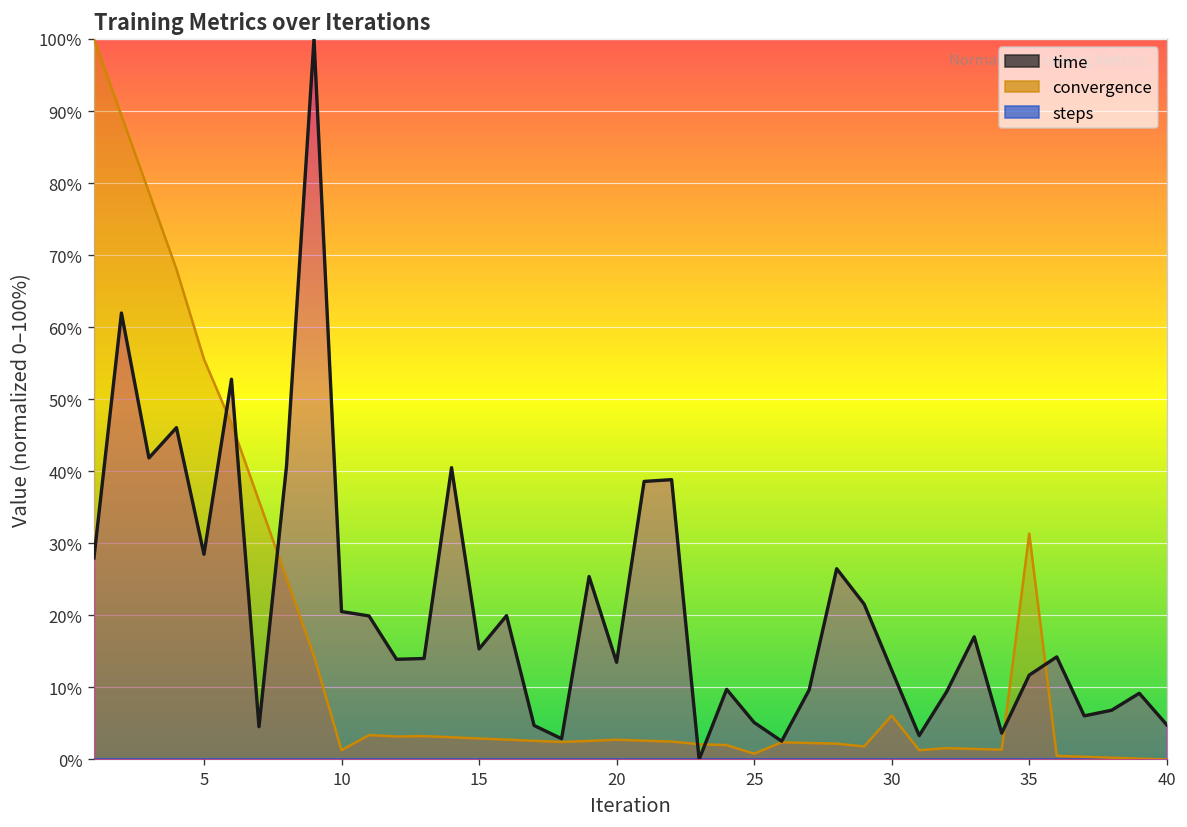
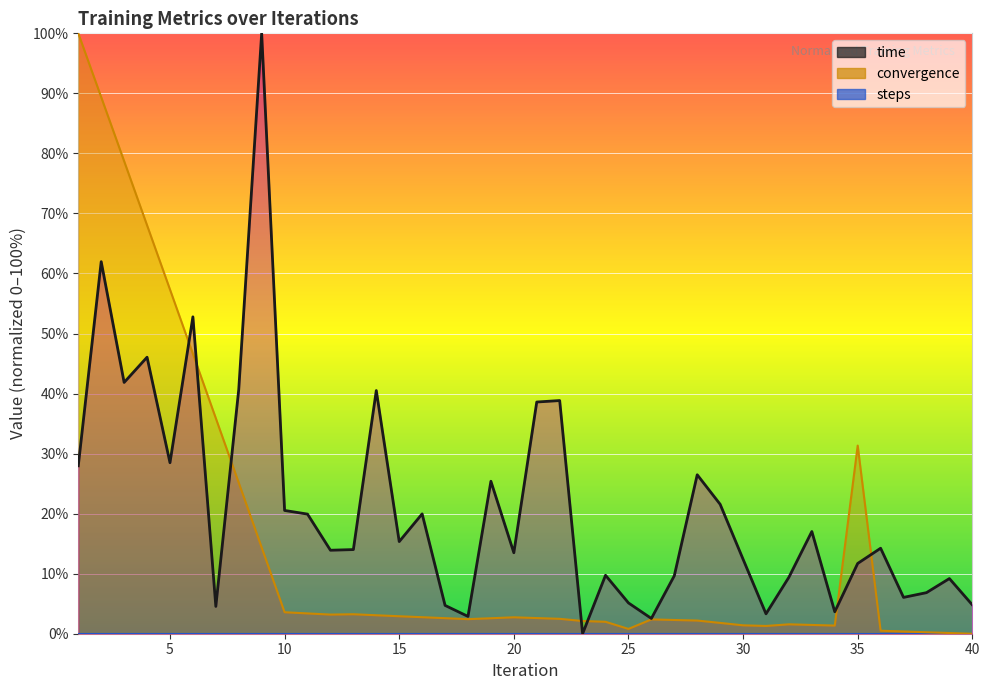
  {
    "steps": {
      "5": "0%",
      "10": "0%",
      "15": "0%",
      "20": "0%",
      "25": "0%",
      "30": "0%",
      "35": "0%"
    },
    "convergence": {
-     "5": "56%",
-     "10": "1%",
+     "5": "57%",
+     "10": "4%",
      "15": "3%",
      "20": "3%",
      "25": "1%",
-     "30": "6%",
+     "30": "1%",
      "35": "31%"
    }
  }
